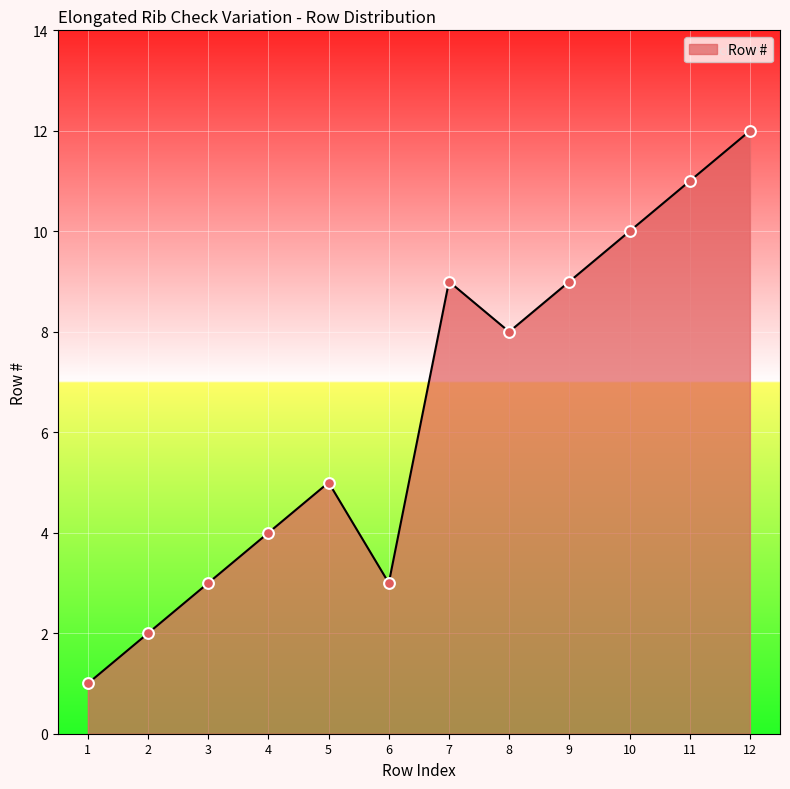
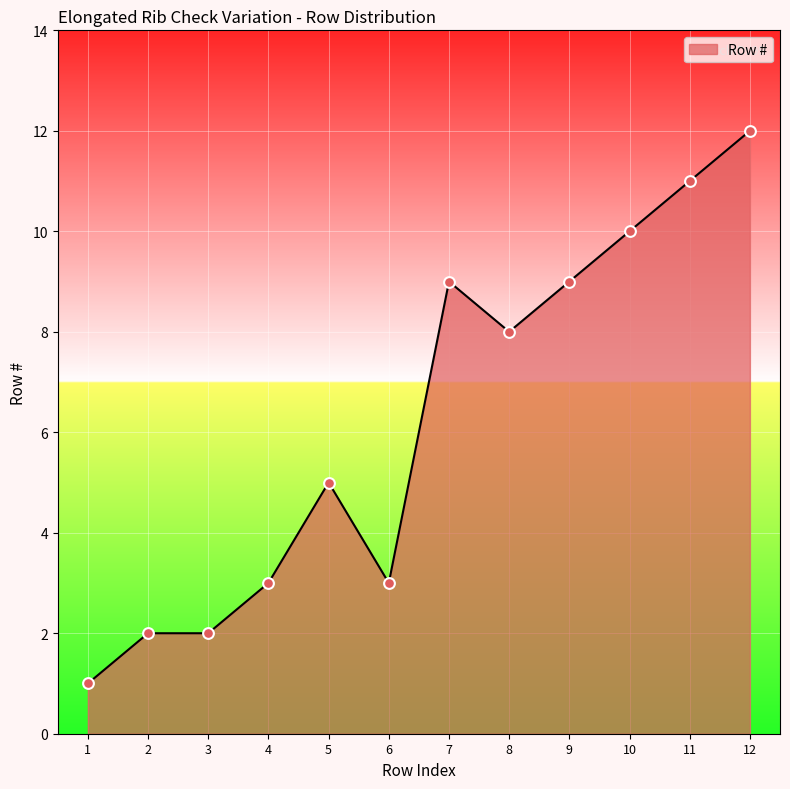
  {
    "1": 1,
    "2": 2,
-   "3": 3,
-   "4": 4,
+   "3": 2,
+   "4": 3,
    "5": 5,
    "6": 3,
    "7": 9,
    "8": 8,
    "9": 9,
    "10": 10,
    "11": 11,
    "12": 12
  }
